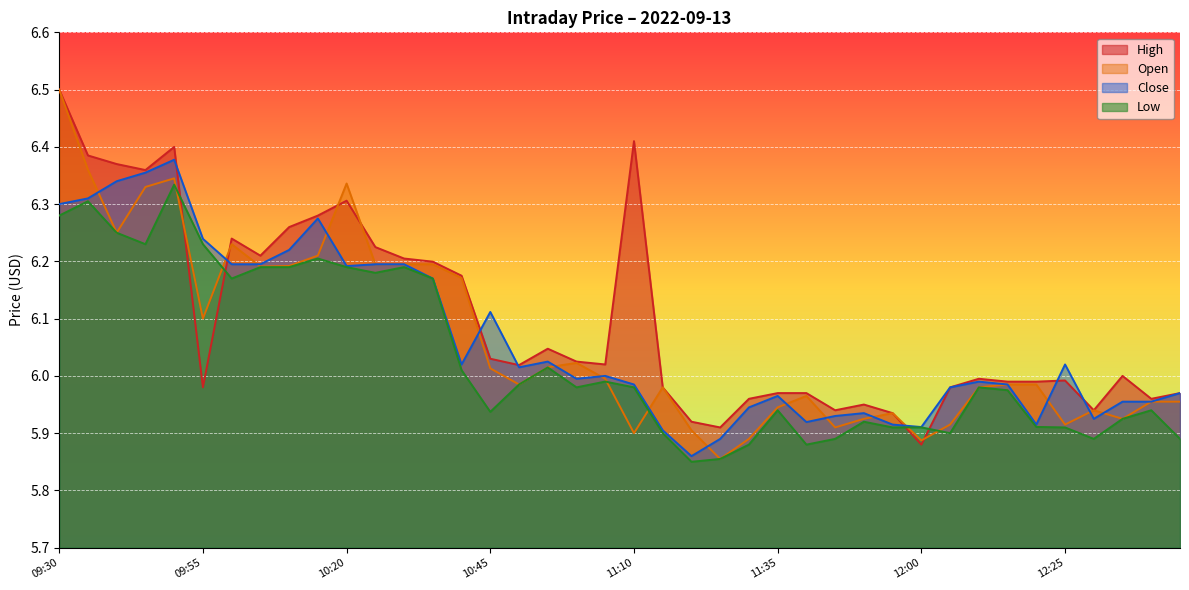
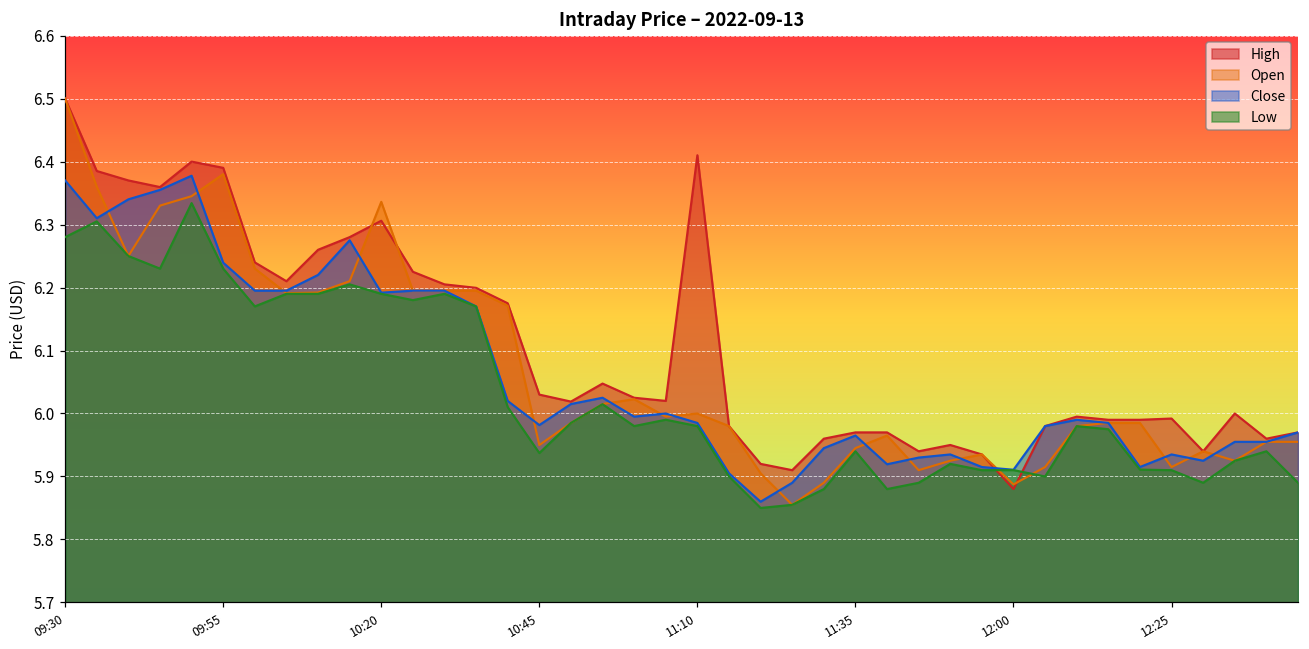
  {
    "High": {
-     "09:55": 5.98,
+     "09:55": 6.39,
      "10:20": 6.31,
      "10:45": 6.03,
      "11:10": 6.41,
      "11:35": 5.97,
      "12:00": 5.88,
      "12:25": 5.99
    },
    "Open": {
-     "09:55": 6.10,
+     "09:55": 6.38,
      "10:20": 6.34,
-     "10:45": 6.01,
-     "11:10": 5.9,
+     "10:45": 5.95,
+     "11:10": 6.0,
      "11:35": 5.95,
      "12:00": 5.89,
      "12:25": 5.92
    },
    "Close": {
-     "09:30": 6.30,
+     "09:30": 6.37,
      "09:55": 6.24,
-     "10:45": 6.11,
+     "10:45": 5.98,
      "11:10": 5.99,
      "11:35": 5.97,
-     "12:25": 6.02
+     "12:25": 5.94
    },
    "Low": {
      "09:30": 6.28,
      "09:55": 6.23,
      "10:45": 5.94,
      "11:10": 5.98,
      "11:35": 5.94,
      "12:25": 5.91
    }
  }
